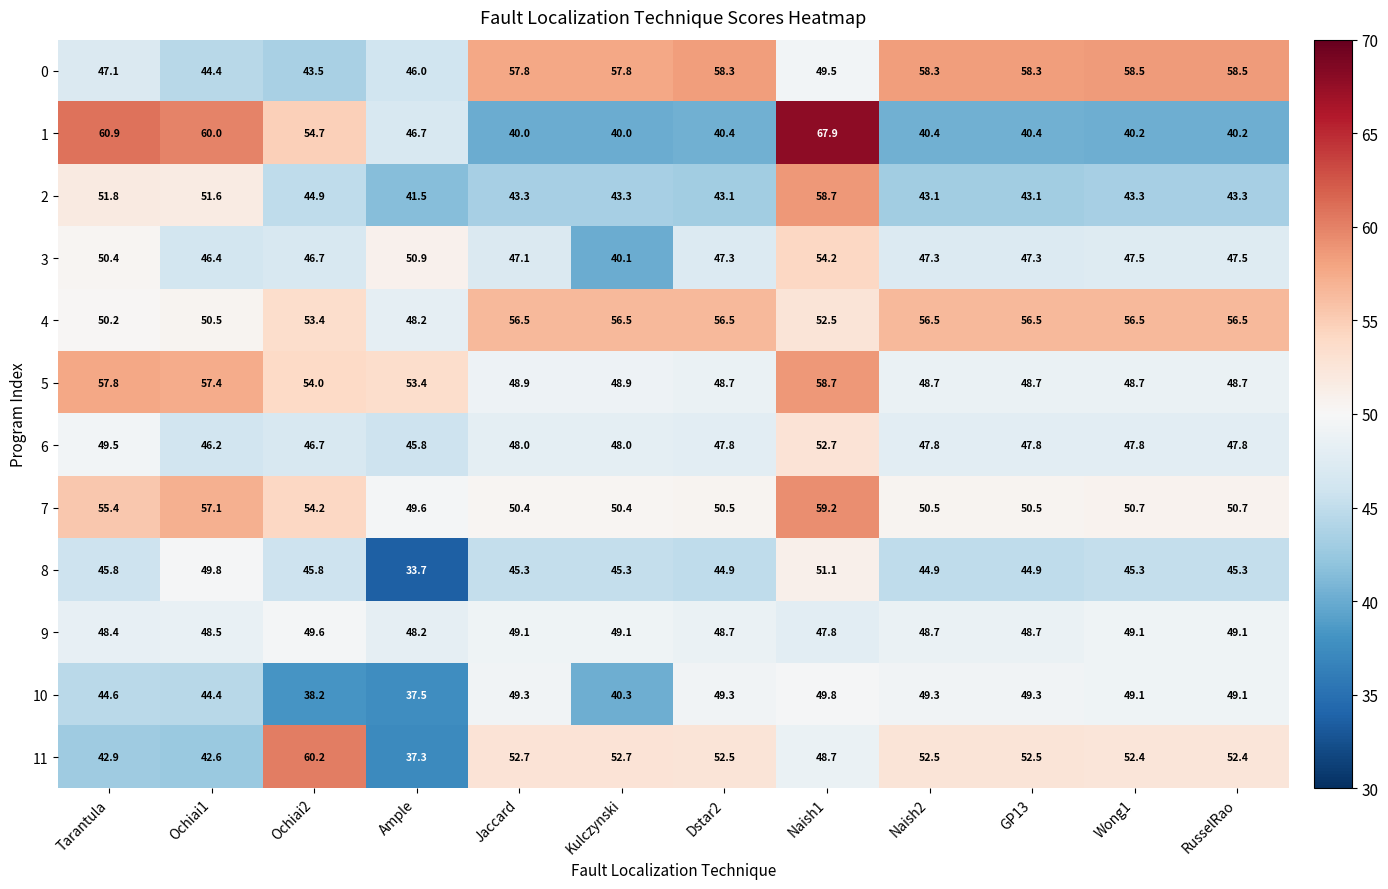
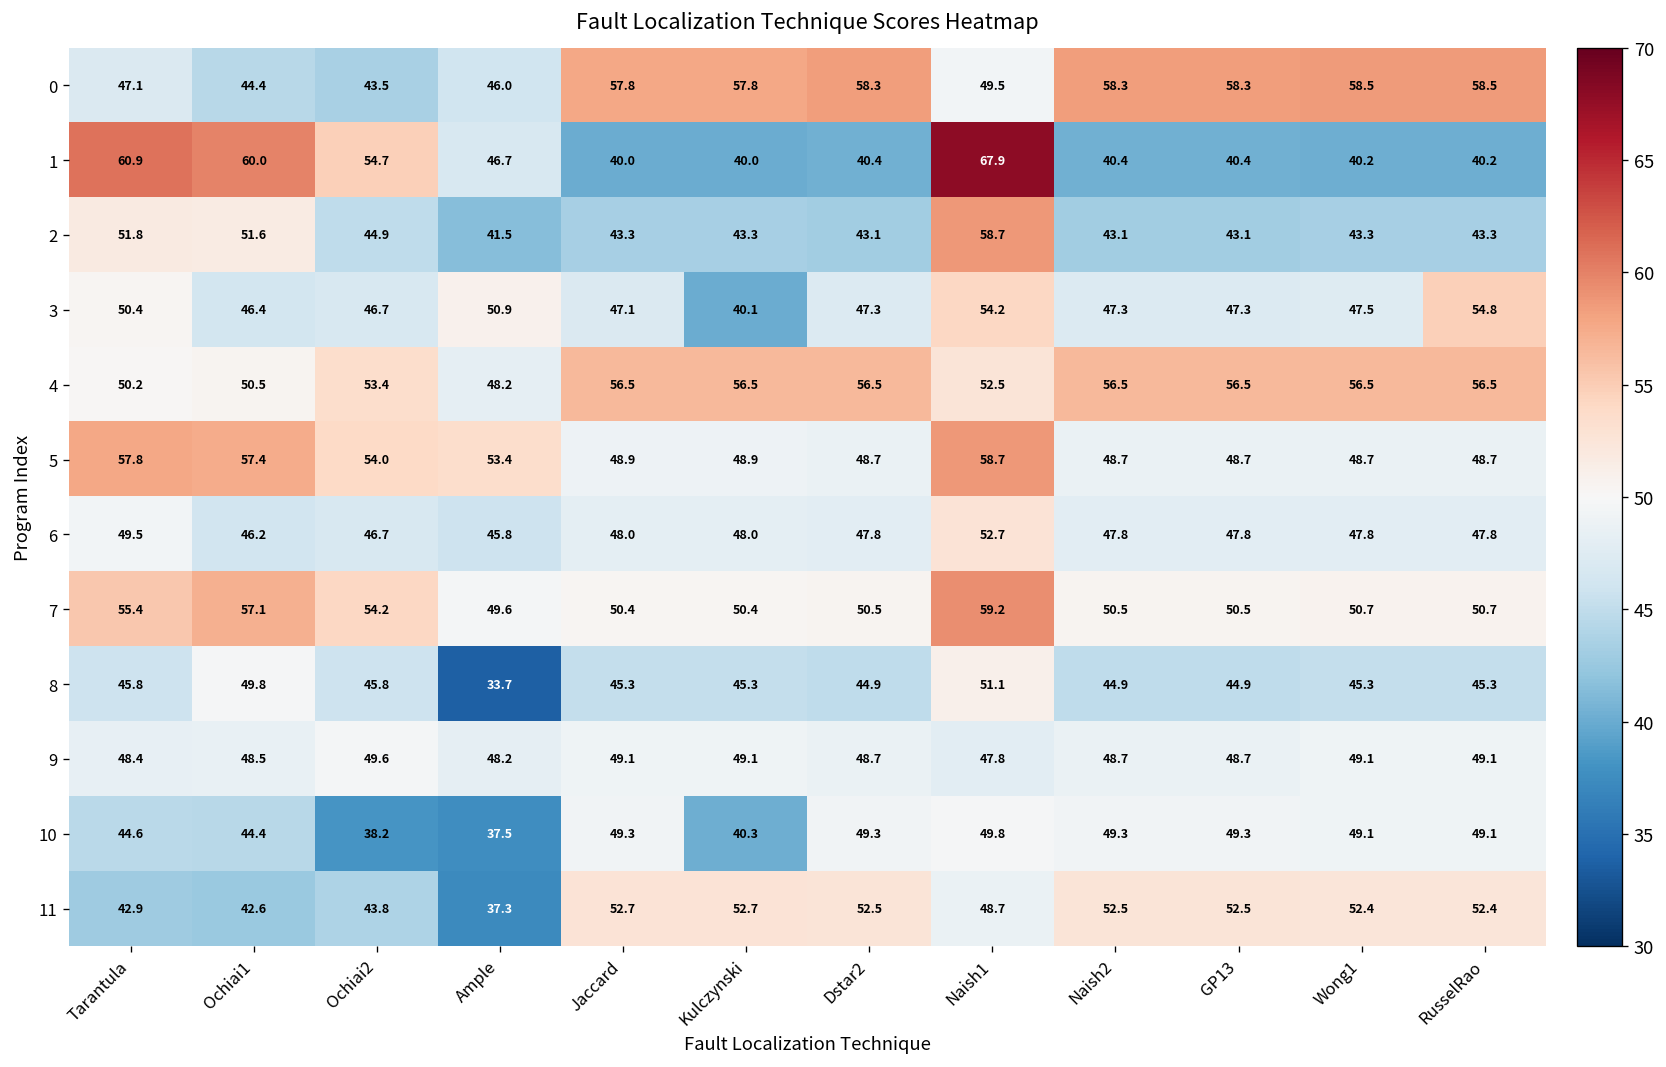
  {
    "0": {
      "Tarantula": 47.1,
      "Ochiai1": 44.4,
      "Ochiai2": 43.5,
      "Ample": 46.0,
      "Jaccard": 57.8,
      "Kulczynski": 57.8,
      "Dstar2": 58.3,
      "Naish1": 49.5,
      "Naish2": 58.3,
      "GP13": 58.3,
      "Wong1": 58.5,
      "RusselRao": 58.5
    },
    "1": {
      "Tarantula": 60.9,
      "Ochiai1": 60.0,
      "Ochiai2": 54.7,
      "Ample": 46.7,
      "Jaccard": 40.0,
      "Kulczynski": 40.0,
      "Dstar2": 40.4,
      "Naish1": 67.9,
      "Naish2": 40.4,
      "GP13": 40.4,
      "Wong1": 40.2,
      "RusselRao": 40.2
    },
    "2": {
      "Tarantula": 51.8,
      "Ochiai1": 51.6,
      "Ochiai2": 44.9,
      "Ample": 41.5,
      "Jaccard": 43.3,
      "Kulczynski": 43.3,
      "Dstar2": 43.1,
      "Naish1": 58.7,
      "Naish2": 43.1,
      "GP13": 43.1,
      "Wong1": 43.3,
      "RusselRao": 43.3
    },
    "3": {
      "Tarantula": 50.4,
      "Ochiai1": 46.4,
      "Ochiai2": 46.7,
      "Ample": 50.9,
      "Jaccard": 47.1,
      "Kulczynski": 40.1,
      "Dstar2": 47.3,
      "Naish1": 54.2,
      "Naish2": 47.3,
      "GP13": 47.3,
      "Wong1": 47.5,
-     "RusselRao": 47.5
+     "RusselRao": 54.8
    },
    "4": {
      "Tarantula": 50.2,
      "Ochiai1": 50.5,
      "Ochiai2": 53.4,
      "Ample": 48.2,
      "Jaccard": 56.5,
      "Kulczynski": 56.5,
      "Dstar2": 56.5,
      "Naish1": 52.5,
      "Naish2": 56.5,
      "GP13": 56.5,
      "Wong1": 56.5,
      "RusselRao": 56.5
    },
    "5": {
      "Tarantula": 57.8,
      "Ochiai1": 57.4,
      "Ochiai2": 54.0,
      "Ample": 53.4,
      "Jaccard": 48.9,
      "Kulczynski": 48.9,
      "Dstar2": 48.7,
      "Naish1": 58.7,
      "Naish2": 48.7,
      "GP13": 48.7,
      "Wong1": 48.7,
      "RusselRao": 48.7
    },
    "6": {
      "Tarantula": 49.5,
      "Ochiai1": 46.2,
      "Ochiai2": 46.7,
      "Ample": 45.8,
      "Jaccard": 48.0,
      "Kulczynski": 48.0,
      "Dstar2": 47.8,
      "Naish1": 52.7,
      "Naish2": 47.8,
      "GP13": 47.8,
      "Wong1": 47.8,
      "RusselRao": 47.8
    },
    "7": {
      "Tarantula": 55.4,
      "Ochiai1": 57.1,
      "Ochiai2": 54.2,
      "Ample": 49.6,
      "Jaccard": 50.4,
      "Kulczynski": 50.4,
      "Dstar2": 50.5,
      "Naish1": 59.2,
      "Naish2": 50.5,
      "GP13": 50.5,
      "Wong1": 50.7,
      "RusselRao": 50.7
    },
    "8": {
      "Tarantula": 45.8,
      "Ochiai1": 49.8,
      "Ochiai2": 45.8,
      "Ample": 33.7,
      "Jaccard": 45.3,
      "Kulczynski": 45.3,
      "Dstar2": 44.9,
      "Naish1": 51.1,
      "Naish2": 44.9,
      "GP13": 44.9,
      "Wong1": 45.3,
      "RusselRao": 45.3
    },
    "9": {
      "Tarantula": 48.4,
      "Ochiai1": 48.5,
      "Ochiai2": 49.6,
      "Ample": 48.2,
      "Jaccard": 49.1,
      "Kulczynski": 49.1,
      "Dstar2": 48.7,
      "Naish1": 47.8,
      "Naish2": 48.7,
      "GP13": 48.7,
      "Wong1": 49.1,
      "RusselRao": 49.1
    },
    "10": {
      "Tarantula": 44.6,
      "Ochiai1": 44.4,
      "Ochiai2": 38.2,
      "Ample": 37.5,
      "Jaccard": 49.3,
      "Kulczynski": 40.3,
      "Dstar2": 49.3,
      "Naish1": 49.8,
      "Naish2": 49.3,
      "GP13": 49.3,
      "Wong1": 49.1,
      "RusselRao": 49.1
    },
    "11": {
      "Tarantula": 42.9,
      "Ochiai1": 42.6,
-     "Ochiai2": 60.2,
+     "Ochiai2": 43.8,
      "Ample": 37.3,
      "Jaccard": 52.7,
      "Kulczynski": 52.7,
      "Dstar2": 52.5,
      "Naish1": 48.7,
      "Naish2": 52.5,
      "GP13": 52.5,
      "Wong1": 52.4,
      "RusselRao": 52.4
    }
  }
